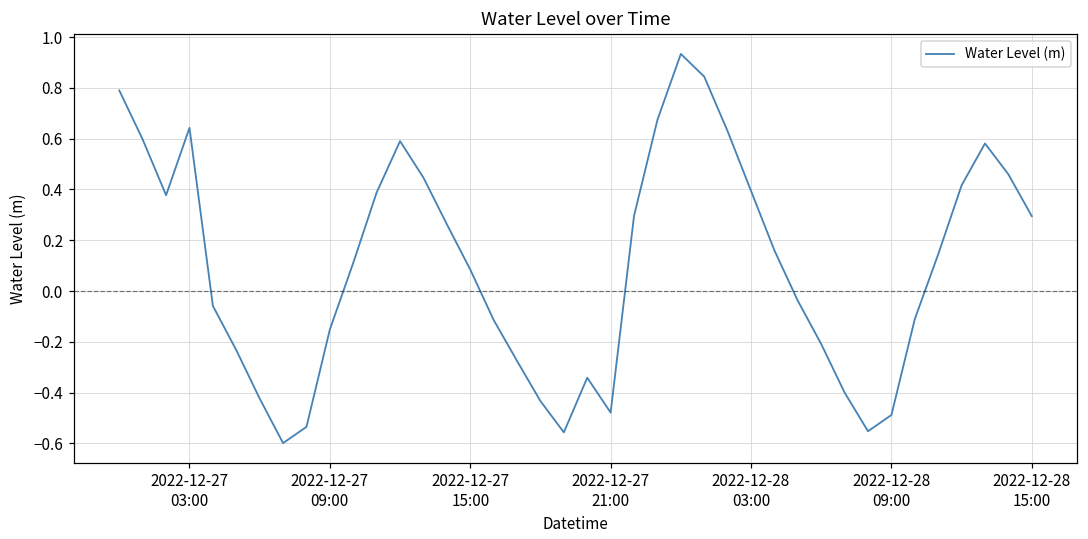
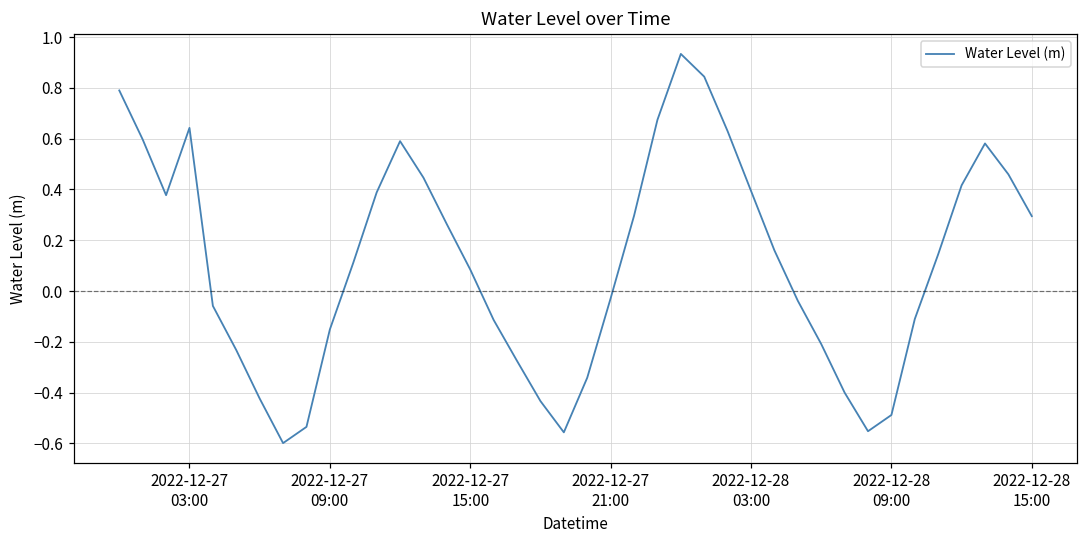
  {
    "2022-12-27 03:00": 0.64,
    "2022-12-27 09:00": -0.15,
    "2022-12-27 15:00": 0.08,
-   "2022-12-27 21:00": -0.48,
+   "2022-12-27 21:00": -0.03,
    "2022-12-28 03:00": 0.39,
    "2022-12-28 09:00": -0.49,
    "2022-12-28 15:00": 0.29
  }
